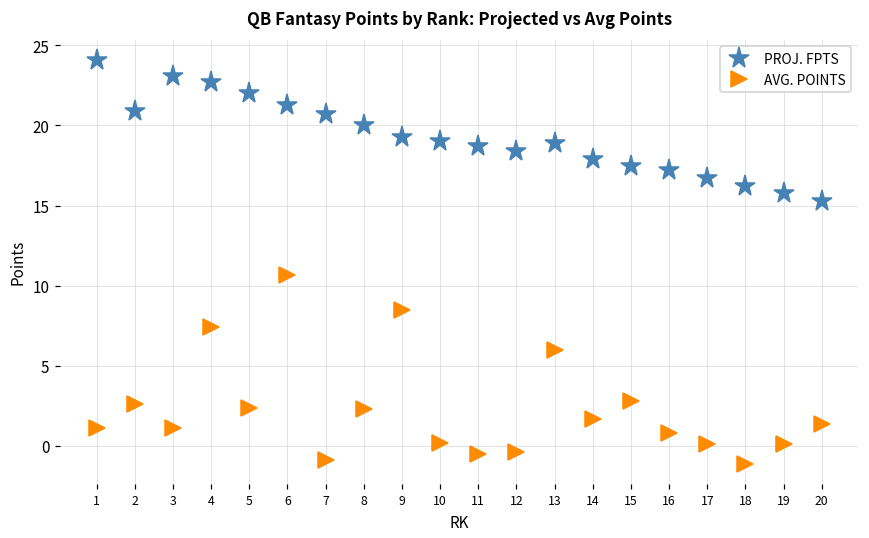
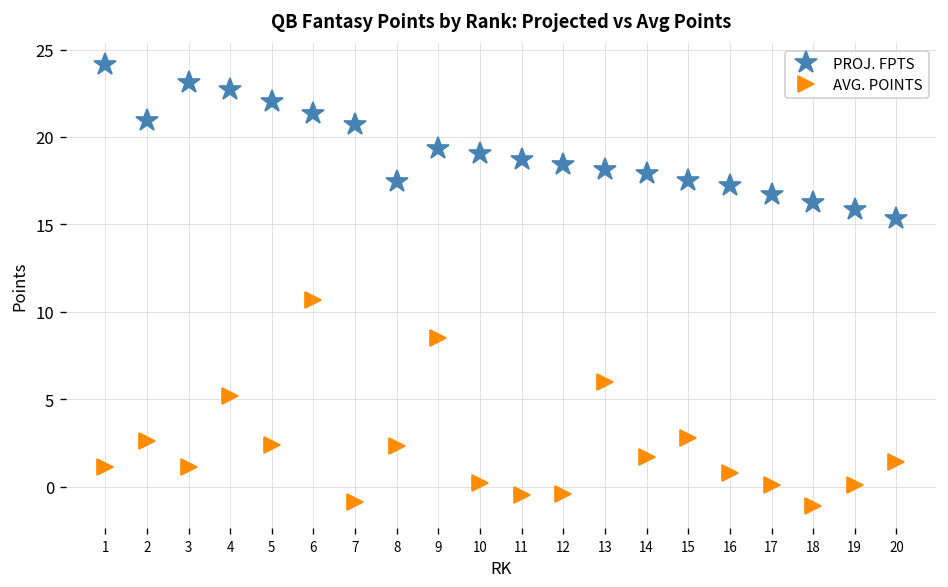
  {
    "PROJ. FPTS": {
      "1": 24.1,
      "2": 20.9,
      "3": 23.1,
      "4": 22.7,
      "5": 22.0,
      "6": 21.3,
      "7": 20.7,
-     "8": 20.0,
+     "8": 17.4,
      "9": 19.3,
      "10": 19.0,
      "11": 18.7,
      "12": 18.4,
-     "13": 18.9,
+     "13": 18.1,
      "14": 17.9,
      "15": 17.5,
      "16": 17.2,
      "17": 16.7,
      "18": 16.2,
      "19": 15.8,
      "20": 15.3
    },
    "AVG. POINTS": {
      "1": 1.1,
      "2": 2.6,
      "3": 1.1,
-     "4": 7.4,
+     "4": 5.2,
      "5": 2.4,
      "6": 10.7,
      "7": -0.9,
      "8": 2.3,
      "9": 8.5,
      "10": 0.2,
      "11": -0.5,
      "12": -0.4,
      "13": 6.0,
      "14": 1.7,
      "15": 2.8,
      "16": 0.8,
      "17": 0.1,
      "18": -1.1,
      "19": 0.1,
      "20": 1.4
    }
  }
